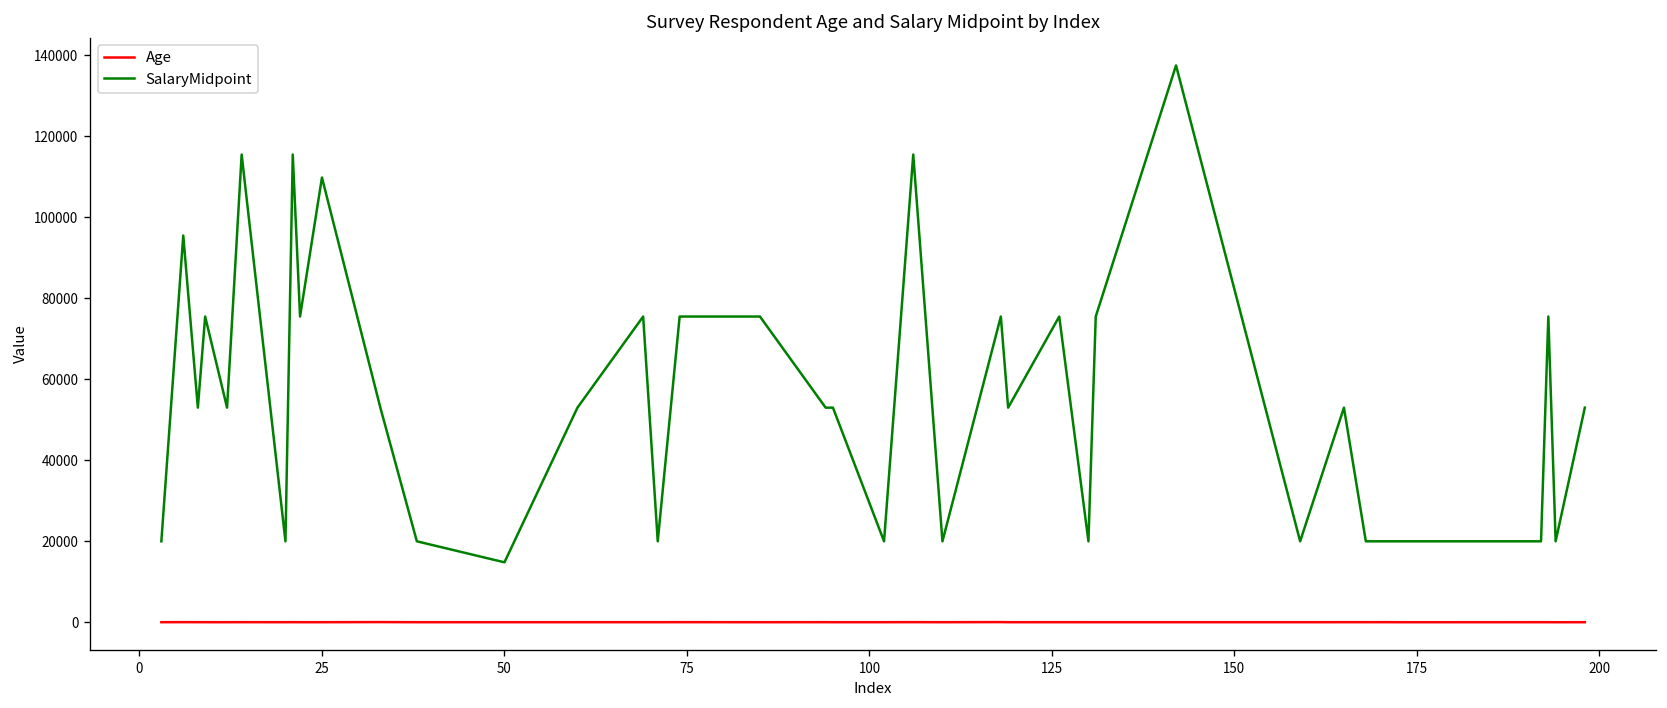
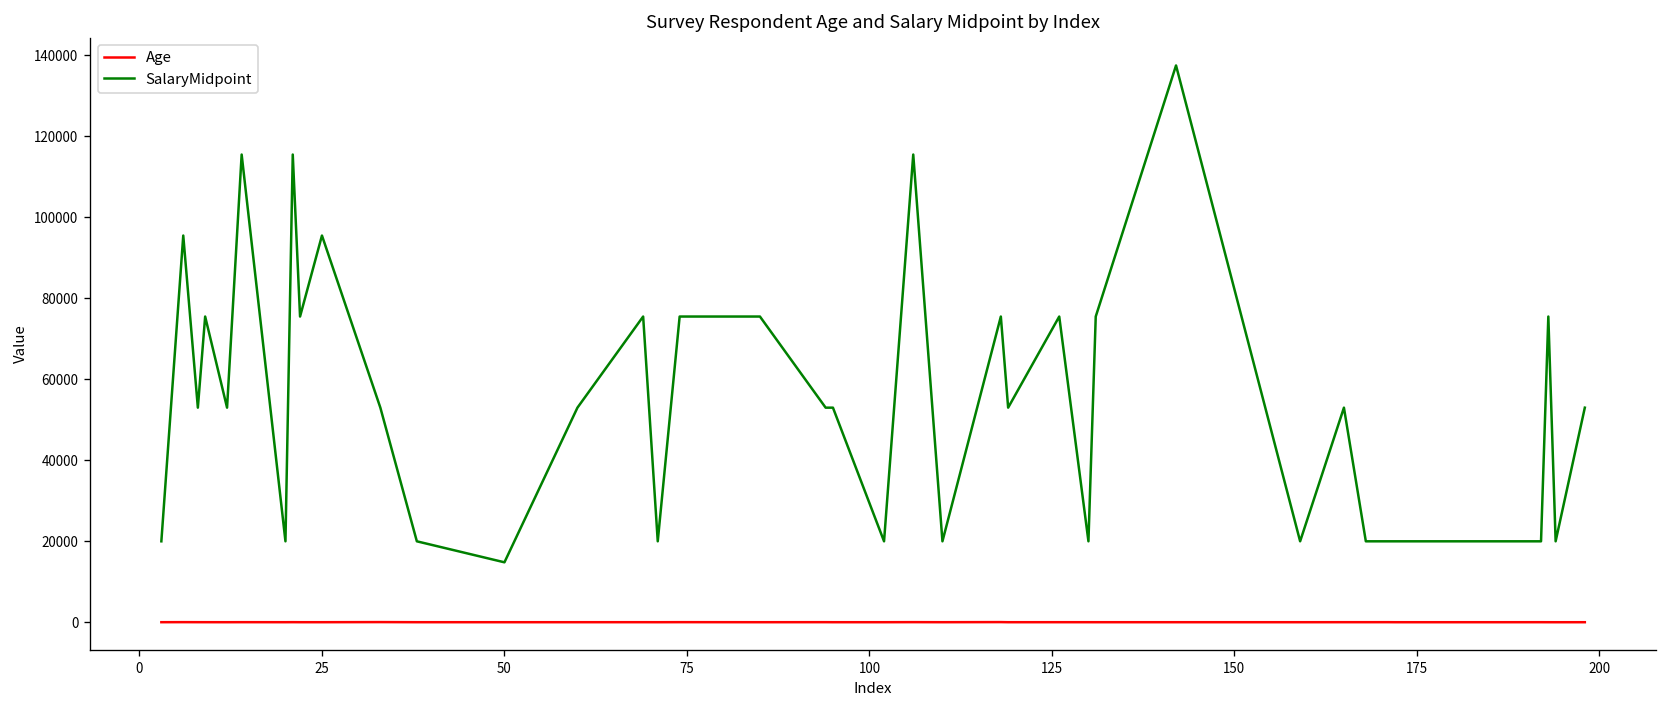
  {
    "Age": {
      "25": 0,
      "50": 0
    },
    "SalaryMidpoint": {
-     "25": 110000,
+     "25": 96000,
      "50": 15000
    }
  }
